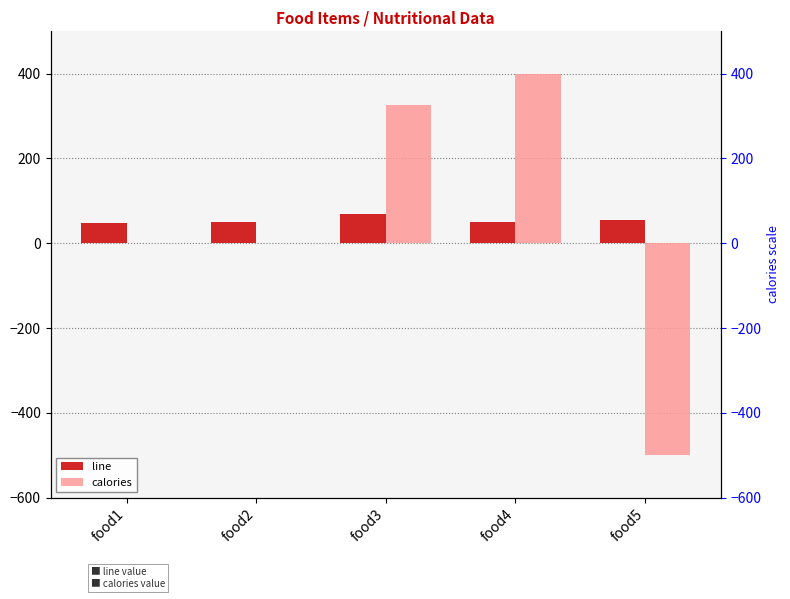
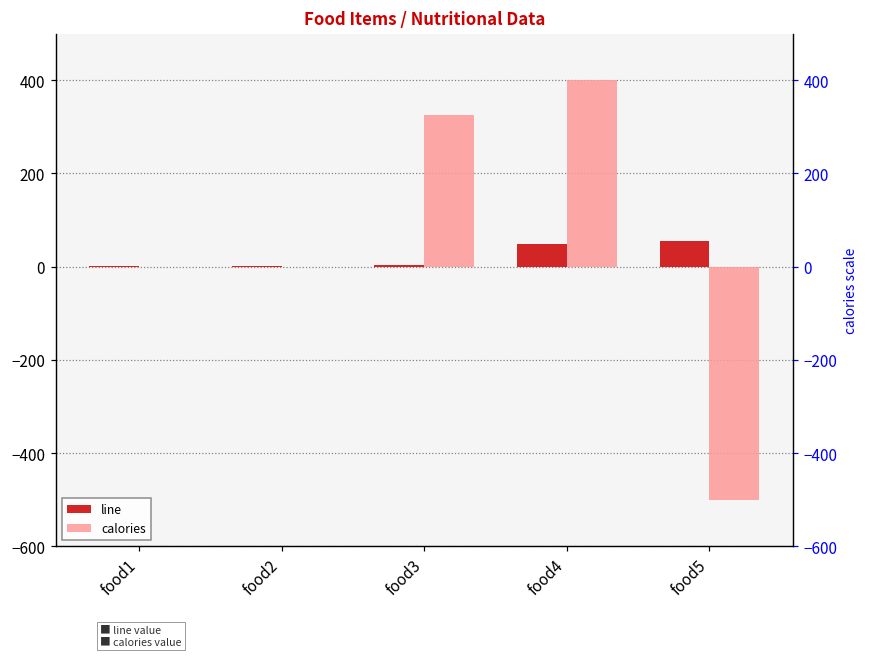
  {
    "line": {
-     "food1": 50,
-     "food2": 50,
-     "food3": 70,
+     "food1": 0,
+     "food2": 0,
+     "food3": 0,
      "food4": 50,
      "food5": 50
    },
    "calories": {
      "food1": 0,
      "food2": 0,
      "food3": 330,
      "food4": 400,
      "food5": -500
    }
  }
